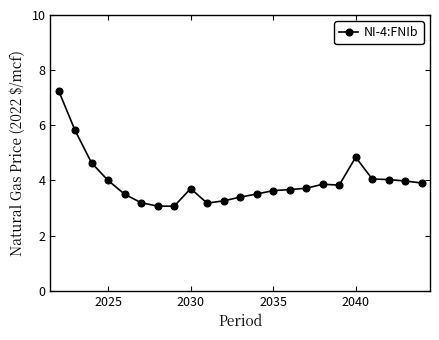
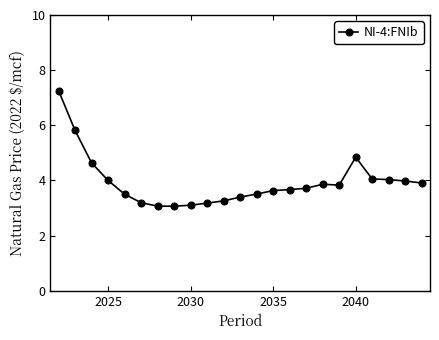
  {
    "2025": 4.0,
-   "2030": 3.7,
+   "2030": 3.1,
    "2035": 3.6,
    "2040": 4.8
  }
